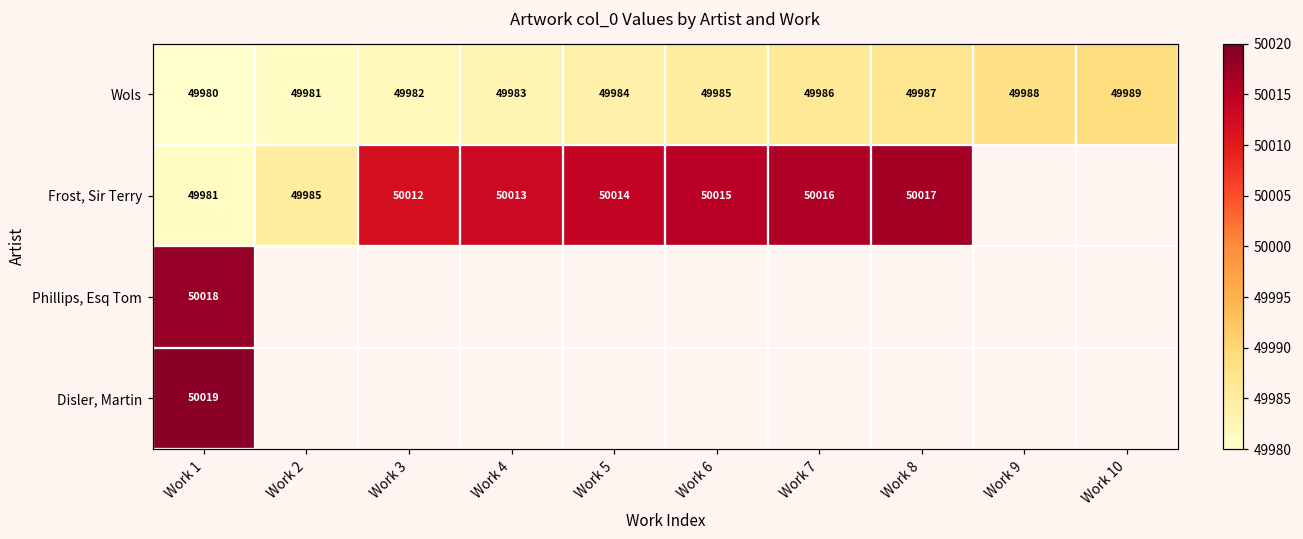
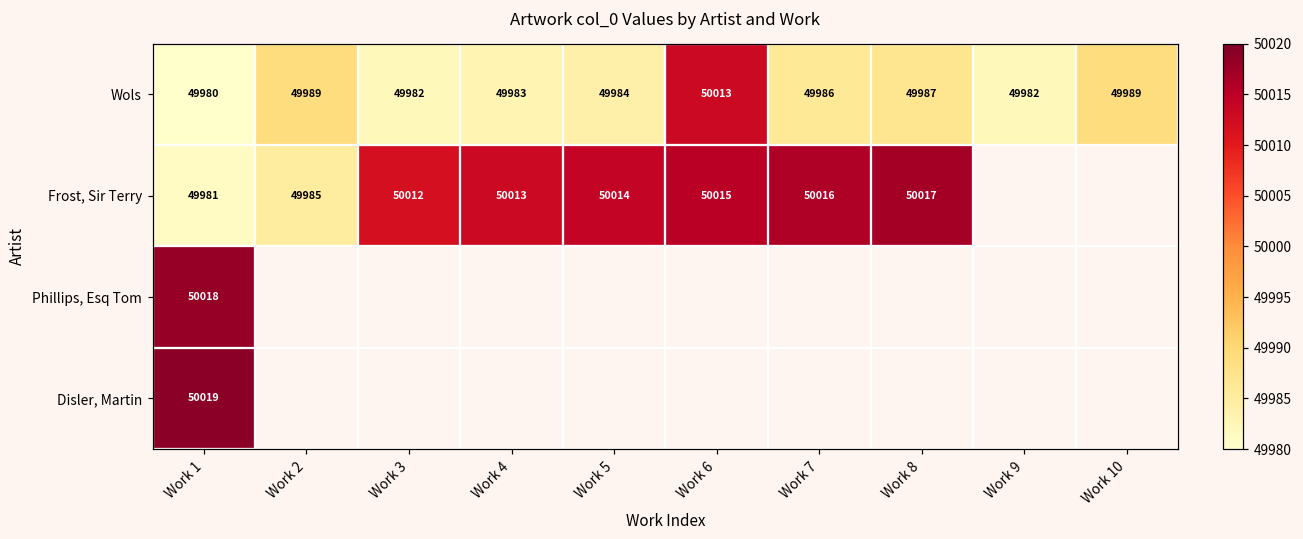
  {
    "Wols": {
      "Work 1": 49980,
-     "Work 2": 49981,
+     "Work 2": 49989,
      "Work 3": 49982,
      "Work 4": 49983,
      "Work 5": 49984,
-     "Work 6": 49985,
+     "Work 6": 50013,
      "Work 7": 49986,
      "Work 8": 49987,
-     "Work 9": 49988,
+     "Work 9": 49982,
      "Work 10": 49989
    },
    "Frost, Sir Terry": {
      "Work 1": 49981,
      "Work 2": 49985,
      "Work 3": 50012,
      "Work 4": 50013,
      "Work 5": 50014,
      "Work 6": 50015,
      "Work 7": 50016,
      "Work 8": 50017
    },
    "Phillips, Esq Tom": {
      "Work 1": 50018
    },
    "Disler, Martin": {
      "Work 1": 50019
    }
  }
